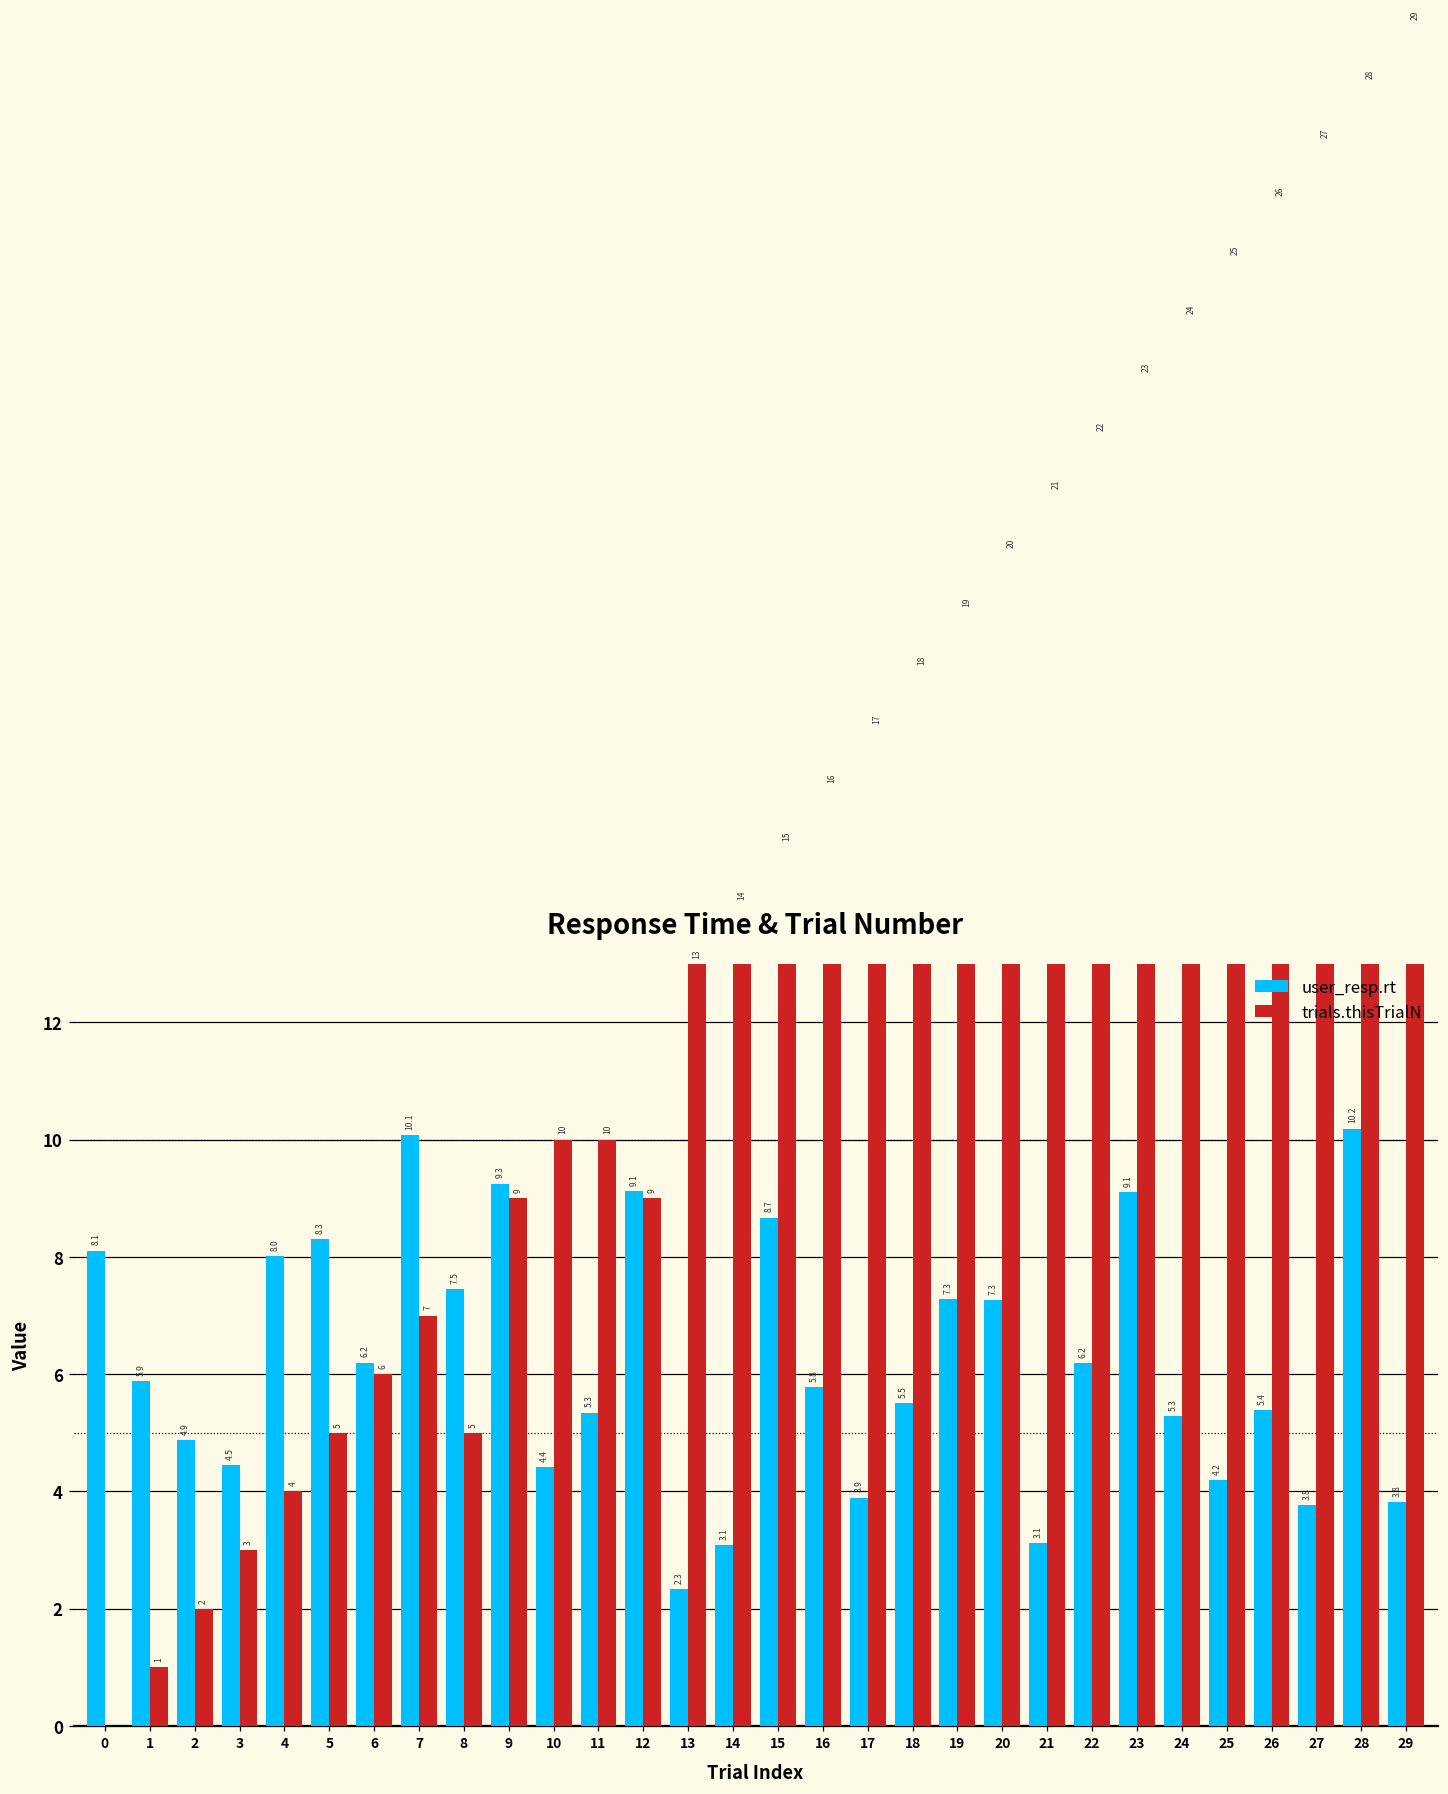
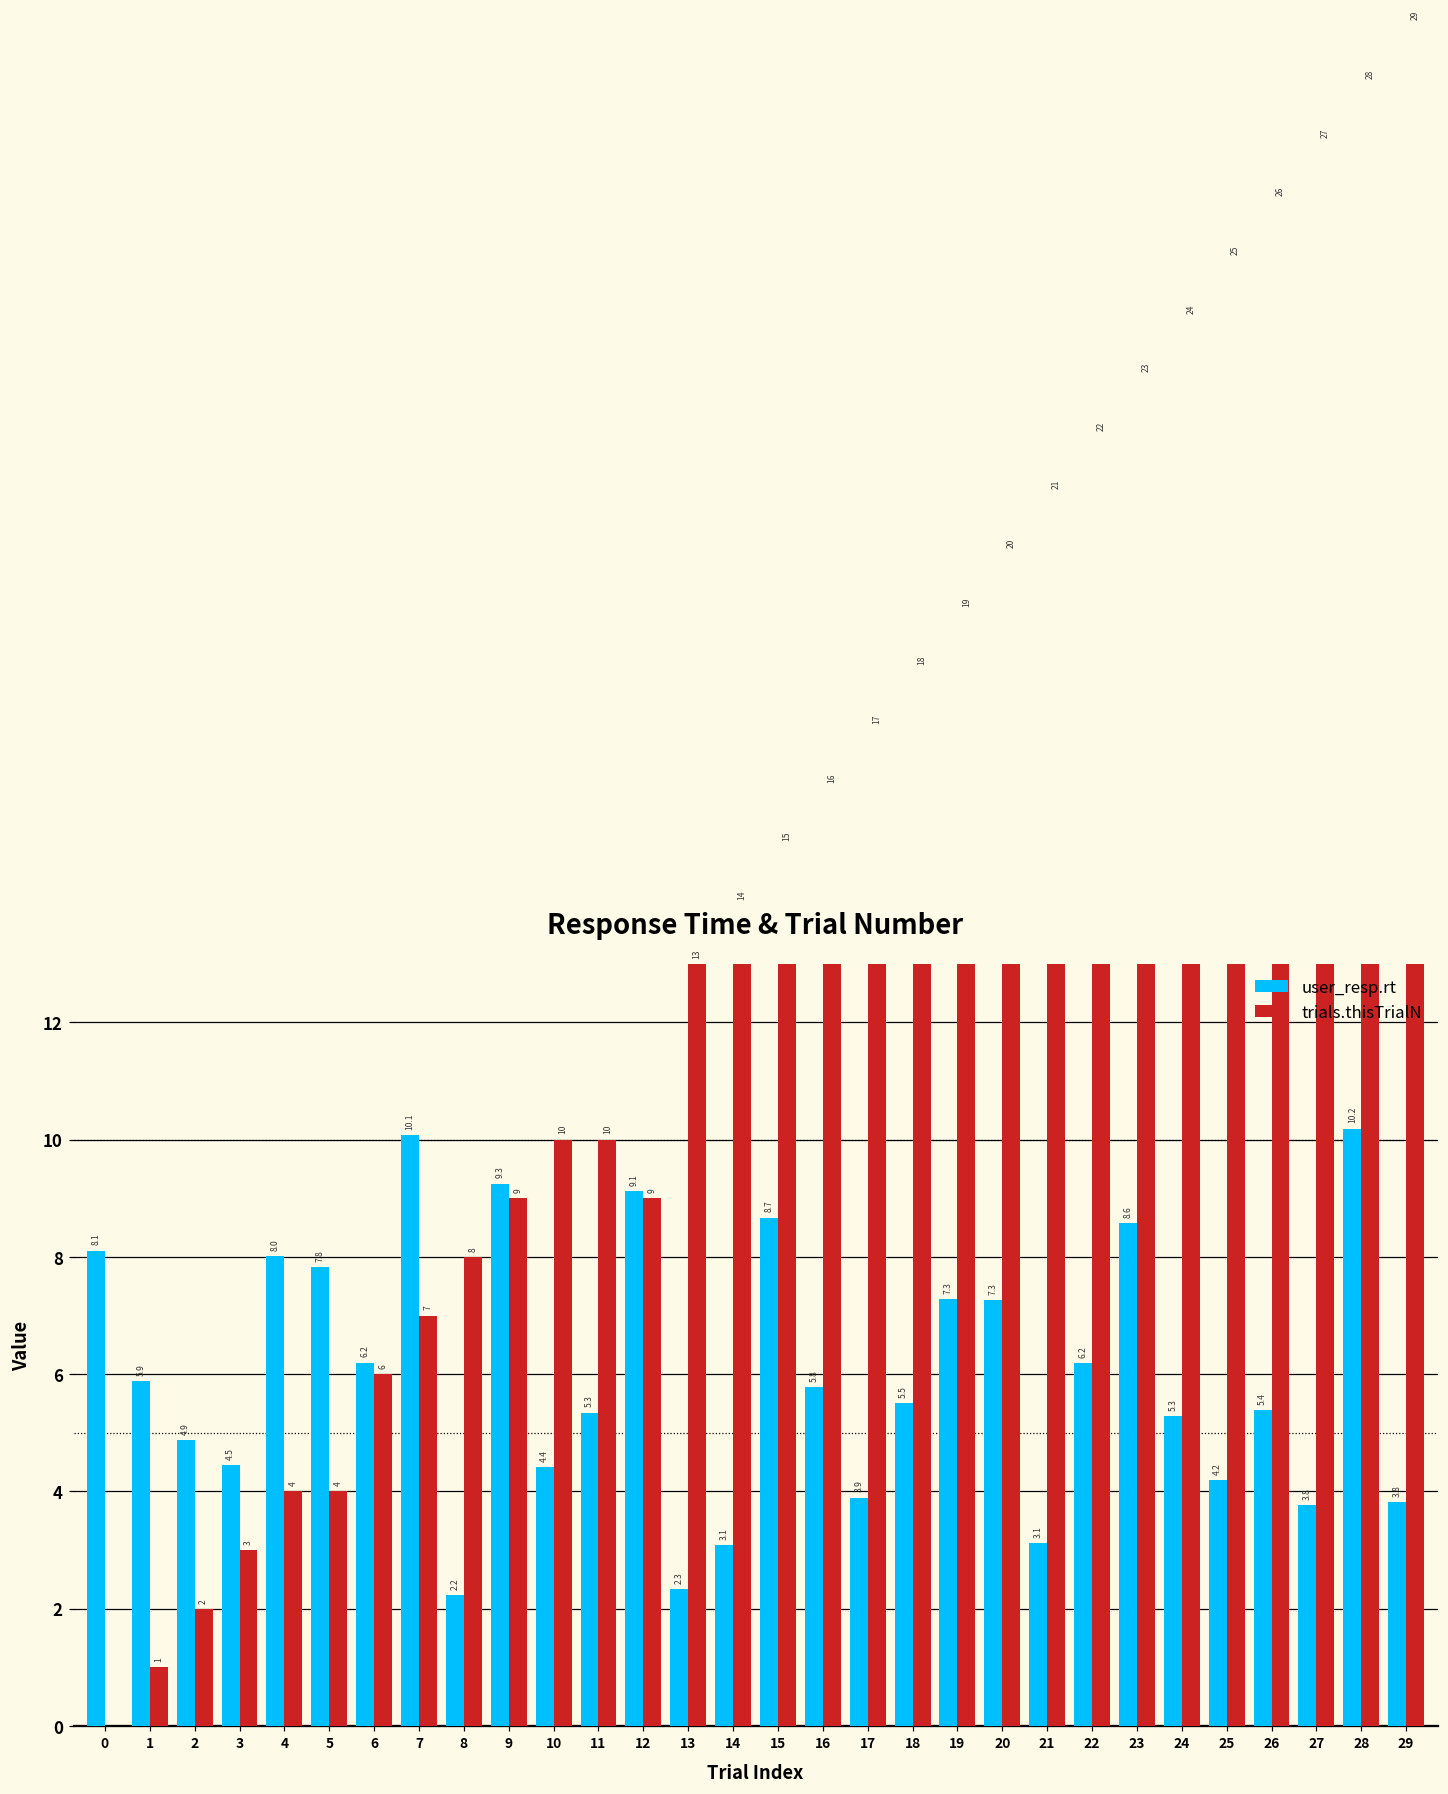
  {
    "user_resp.rt": {
      "0": 8.1,
      "1": 5.9,
      "2": 4.9,
      "3": 4.5,
      "4": 8.0,
-     "5": 8.3,
+     "5": 7.8,
      "6": 6.2,
      "7": 10.1,
-     "8": 7.5,
+     "8": 2.2,
      "9": 9.3,
      "10": 4.4,
      "11": 5.3,
      "12": 9.1,
      "13": 2.3,
      "14": 3.1,
      "15": 8.7,
      "16": 5.8,
      "17": 3.9,
      "18": 5.5,
      "19": 7.3,
      "20": 7.3,
      "21": 3.1,
      "22": 6.2,
-     "23": 9.1,
+     "23": 8.6,
      "24": 5.3,
      "25": 4.2,
      "26": 5.4,
      "27": 3.8,
      "28": 10.2,
      "29": 3.8
    },
    "trials.thisTrialN": {
      "1": 1,
      "2": 2,
      "3": 3,
      "4": 4,
-     "5": 5,
+     "5": 4,
      "6": 6,
      "7": 7,
-     "8": 5,
+     "8": 8,
      "9": 9,
      "10": 10,
      "11": 10,
      "12": 9,
      "13": 13
    }
  }
